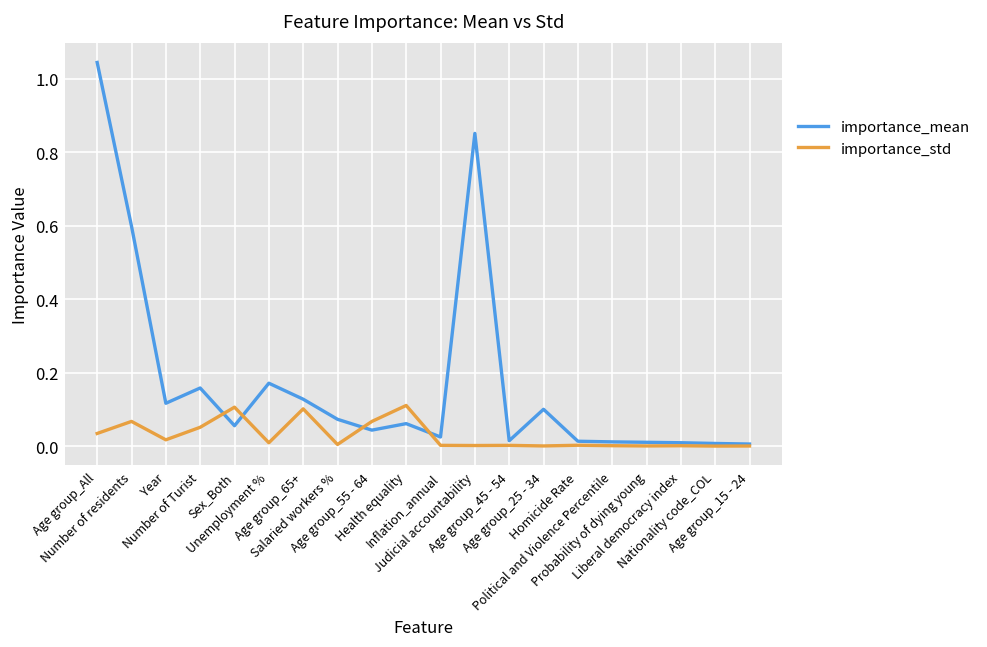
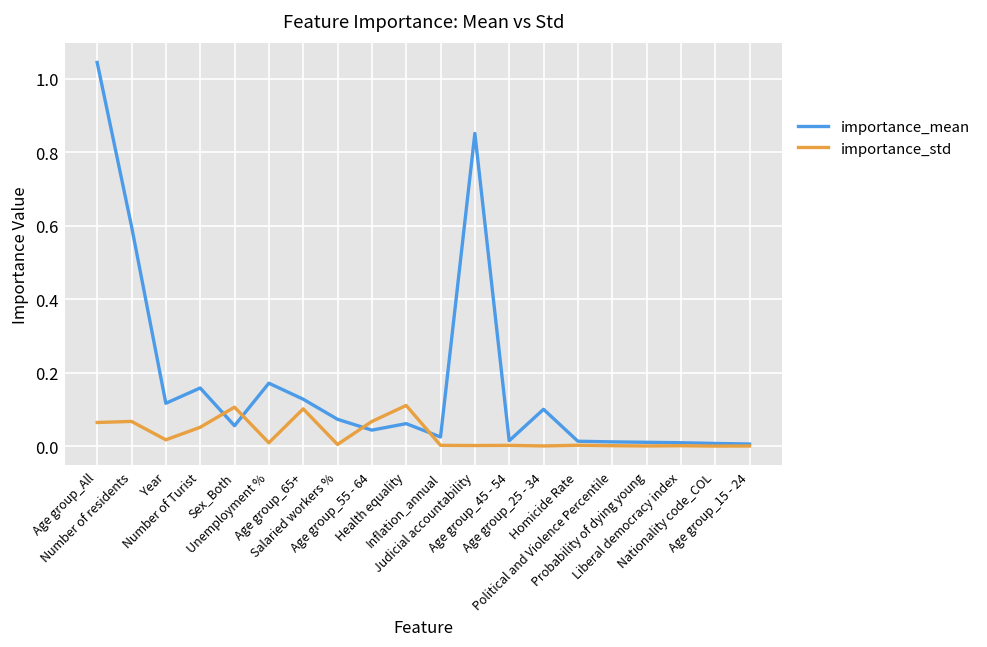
  {
    "importance_mean": {
      "Age group_All": 1.04,
      "Number of residents": 0.60,
      "Year": 0.12,
      "Number of Turist": 0.16,
      "Sex_Both": 0.06,
      "Unemployment %": 0.17,
      "Age group_65+": 0.13,
      "Salaried workers %": 0.07,
      "Age group_55 - 64": 0.04,
      "Health equality": 0.06,
      "Inflation_annual": 0.03,
      "Judicial accountability": 0.85,
      "Age group_45 - 54": 0.01,
      "Age group_25 - 34": 0.10,
      "Homicide Rate": 0.01,
      "Political and Violence Percentile": 0.01,
      "Probability of dying young": 0.01
    },
    "importance_std": {
-     "Age group_All": 0.03,
+     "Age group_All": 0.06,
      "Number of residents": 0.07,
      "Year": 0.02,
      "Number of Turist": 0.05,
      "Sex_Both": 0.11,
      "Unemployment %": 0.01,
      "Age group_65+": 0.10,
      "Salaried workers %": 0.00,
      "Age group_55 - 64": 0.07,
      "Health equality": 0.11,
      "Inflation_annual": 0.00,
      "Judicial accountability": 0.00,
      "Age group_45 - 54": 0.00,
      "Age group_25 - 34": 0.00,
      "Homicide Rate": 0.00,
      "Political and Violence Percentile": 0.00,
      "Probability of dying young": 0.00
    }
  }
